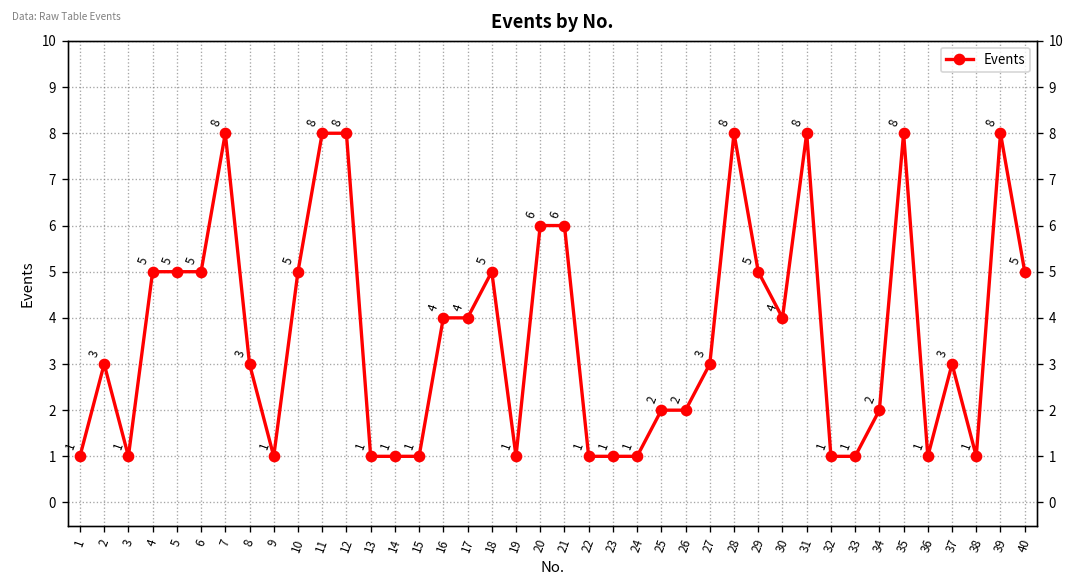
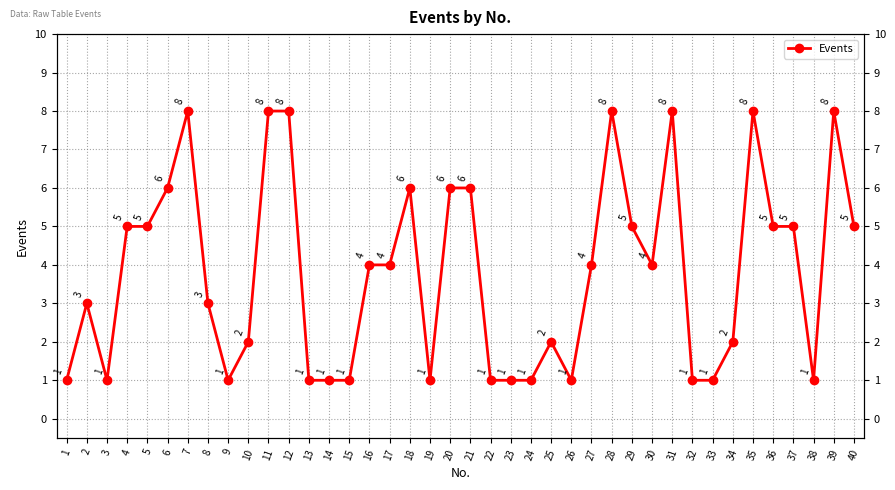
  {
    "1": 1,
    "2": 3,
    "3": 1,
    "4": 5,
    "5": 5,
-   "6": 5,
+   "6": 6,
    "7": 8,
    "8": 3,
    "9": 1,
-   "10": 5,
+   "10": 2,
    "11": 8,
    "12": 8,
    "13": 1,
    "14": 1,
    "15": 1,
    "16": 4,
    "17": 4,
-   "18": 5,
+   "18": 6,
    "19": 1,
    "20": 6,
    "21": 6,
    "22": 1,
    "23": 1,
    "24": 1,
    "25": 2,
-   "26": 2,
-   "27": 3,
+   "26": 1,
+   "27": 4,
    "28": 8,
    "29": 5,
    "30": 4,
    "31": 8,
    "32": 1,
    "33": 1,
    "34": 2,
    "35": 8,
-   "36": 1,
-   "37": 3,
+   "36": 5,
+   "37": 5,
    "38": 1,
    "39": 8,
    "40": 5
  }
